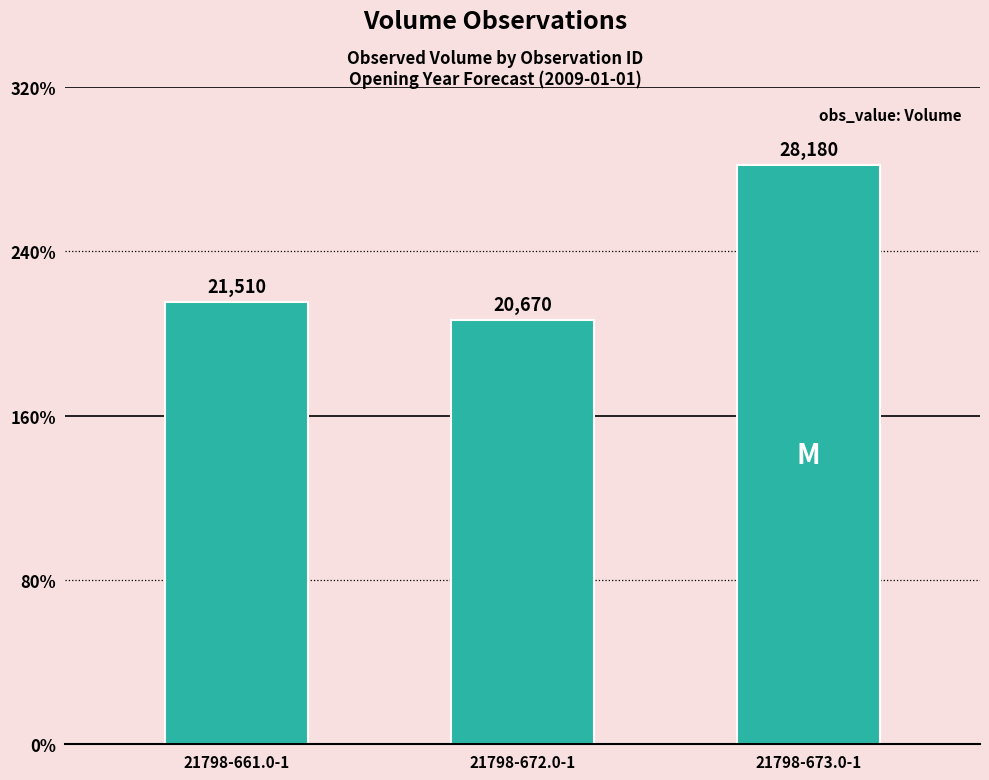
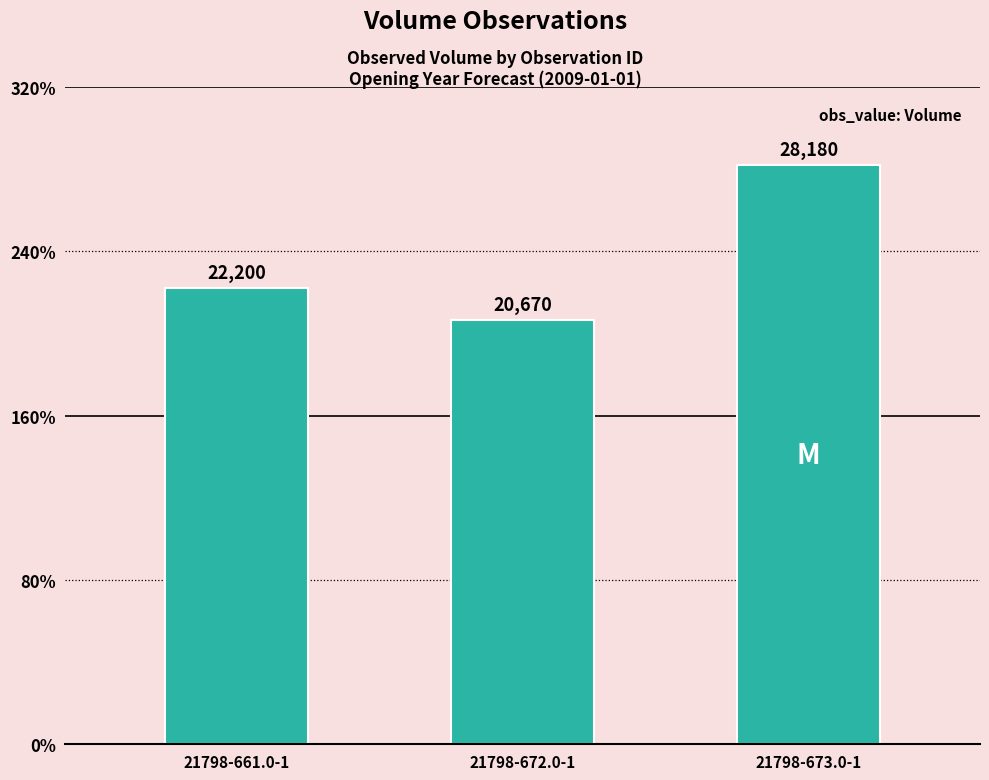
  {
-   "21798-661.0-1": "21,510",
+   "21798-661.0-1": "22,200",
    "21798-672.0-1": "20,670",
    "21798-673.0-1": "28,180"
  }
